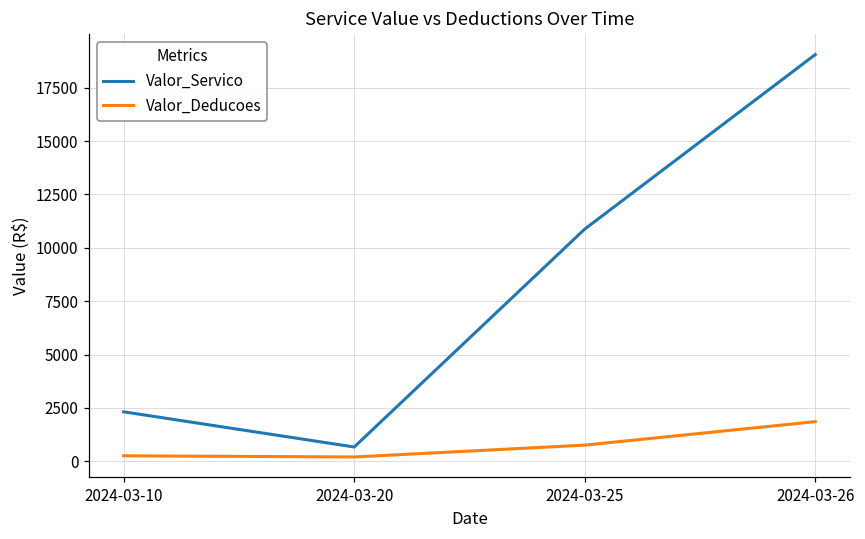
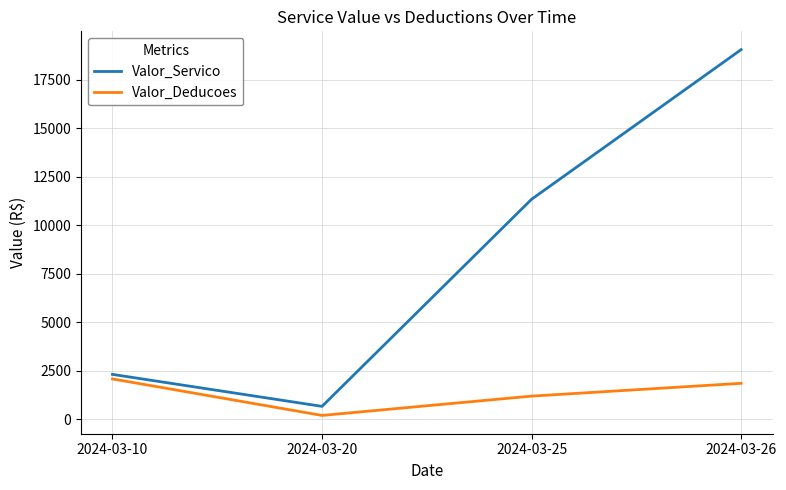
  {
    "Valor_Servico": {
      "2024-03-10": 2300,
      "2024-03-20": 700,
-     "2024-03-25": 10900,
+     "2024-03-25": 11300,
      "2024-03-26": 19100
    },
    "Valor_Deducoes": {
-     "2024-03-10": 300,
+     "2024-03-10": 2100,
      "2024-03-20": 200,
-     "2024-03-25": 800,
+     "2024-03-25": 1200,
      "2024-03-26": 1900
    }
  }
